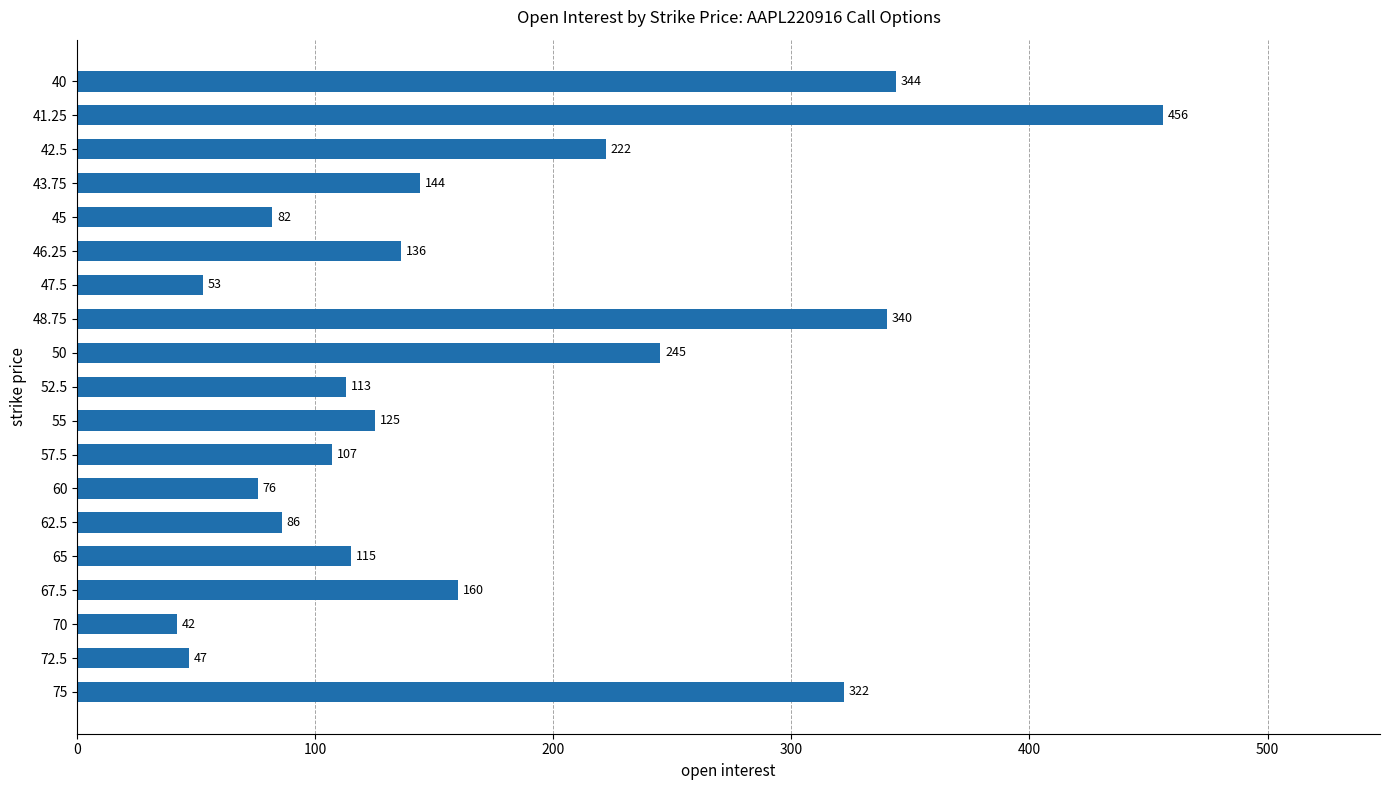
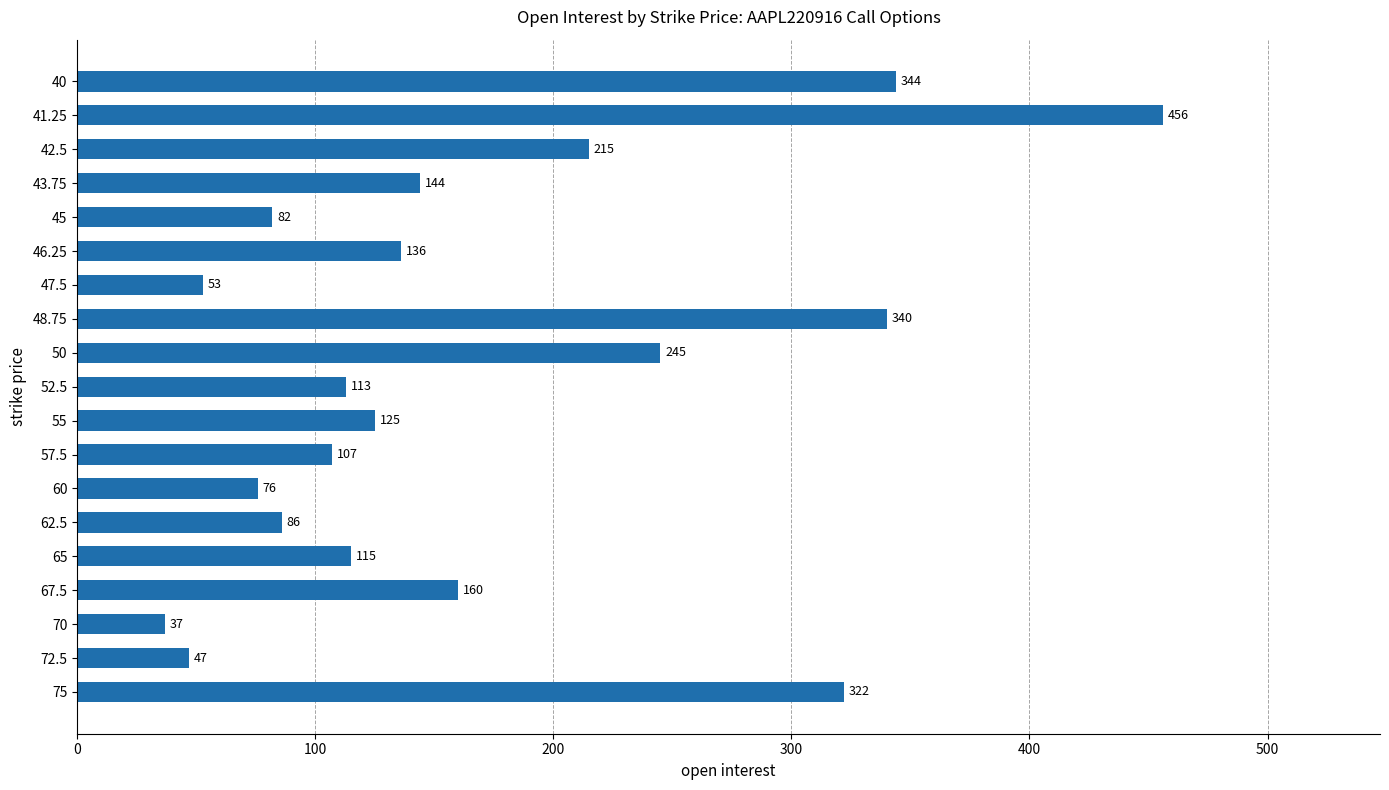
  {
    "40": 344,
    "41.25": 456,
-   "42.5": 222,
+   "42.5": 215,
    "43.75": 144,
    "45": 82,
    "46.25": 136,
    "47.5": 53,
    "48.75": 340,
    "50": 245,
    "52.5": 113,
    "55": 125,
    "57.5": 107,
    "60": 76,
    "62.5": 86,
    "65": 115,
    "67.5": 160,
-   "70": 42,
+   "70": 37,
    "72.5": 47,
    "75": 322
  }
